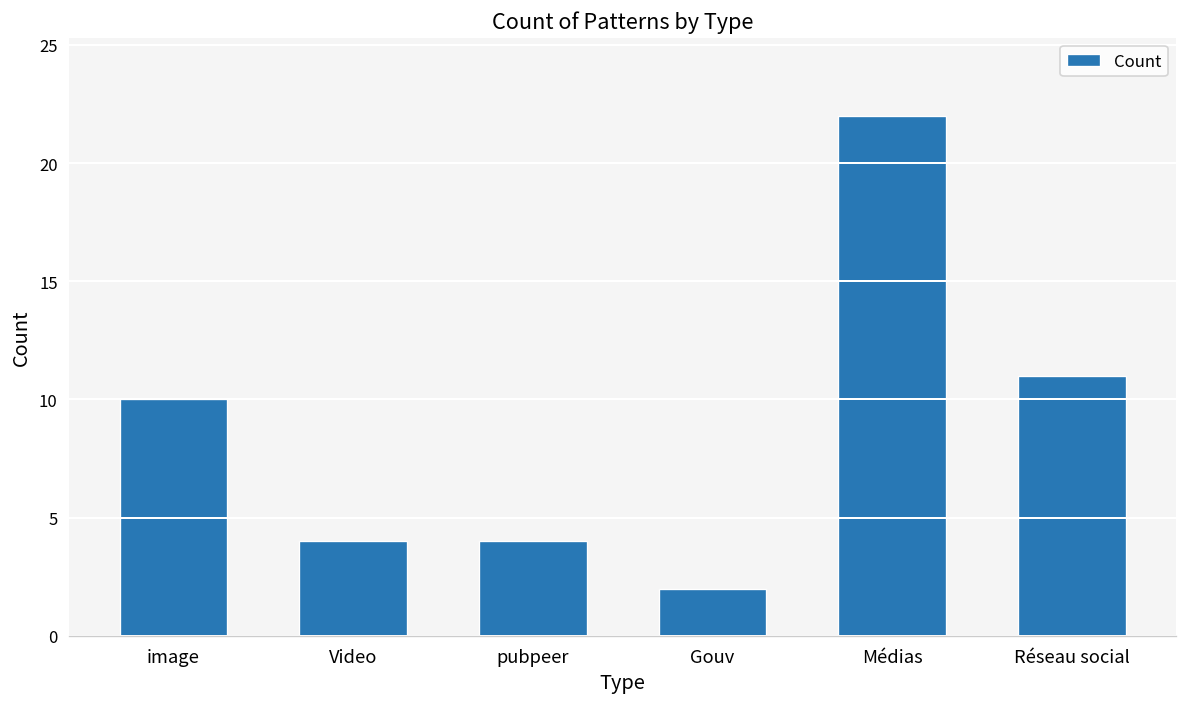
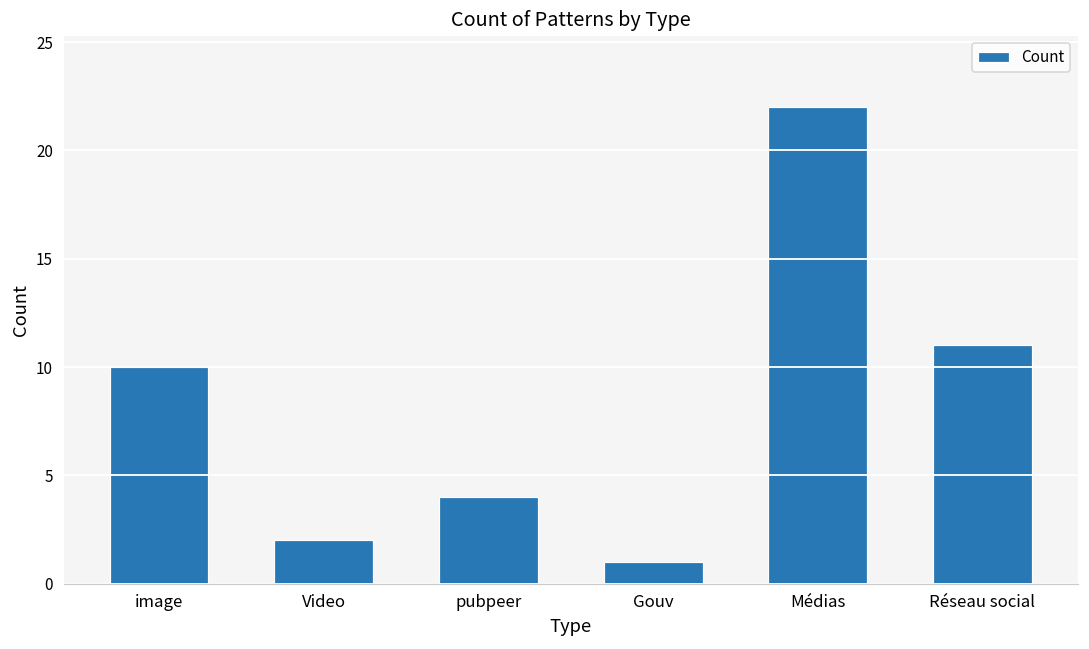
  {
    "image": 10,
-   "Video": 4,
+   "Video": 2,
    "pubpeer": 4,
-   "Gouv": 2,
+   "Gouv": 1,
    "Médias": 22,
    "Réseau social": 11
  }
